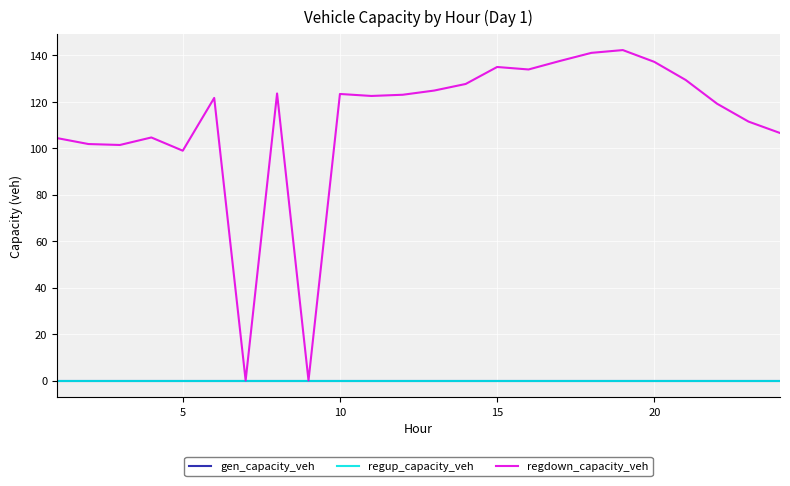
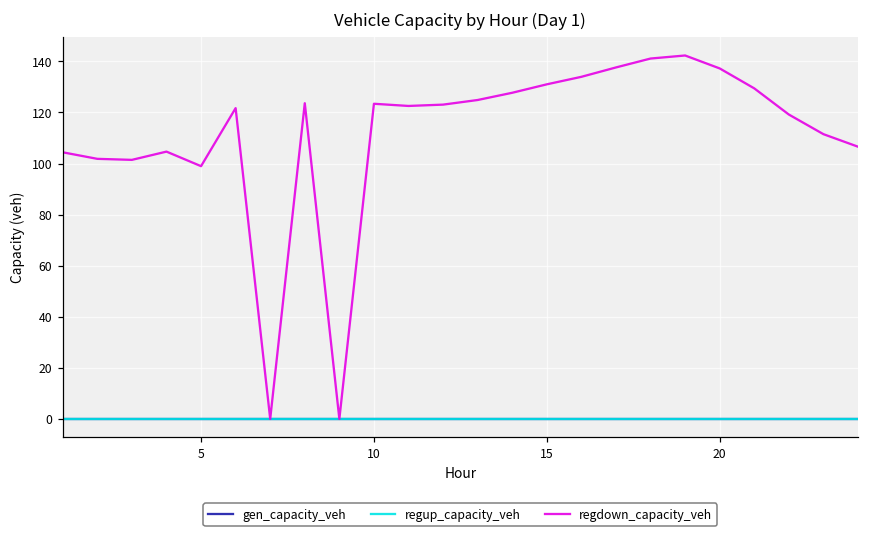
  {
    "regup_capacity_veh": {
      "5": 0,
      "10": 0,
      "15": 0,
      "20": 0
    },
    "regdown_capacity_veh": {
      "5": 99,
      "10": 123,
-     "15": 135,
+     "15": 131,
      "20": 137
    }
  }
